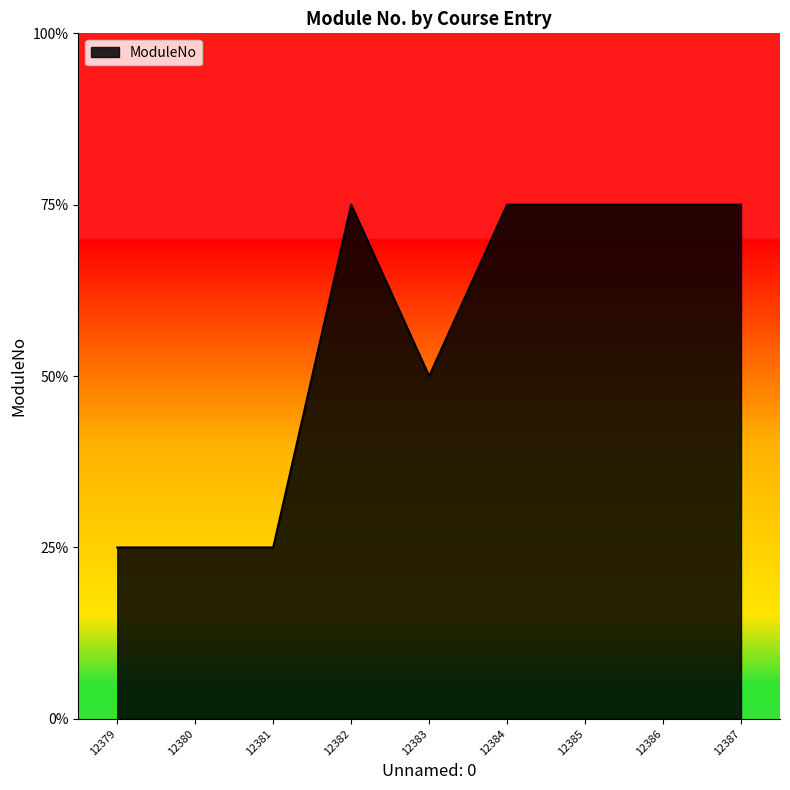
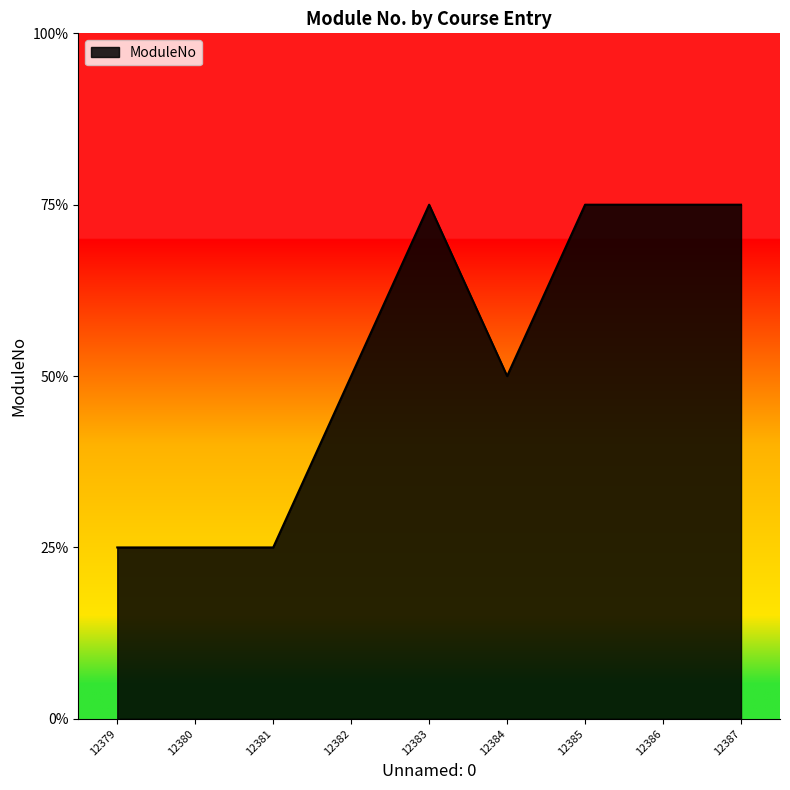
  {
    "12379": "25%",
    "12380": "25%",
    "12381": "25%",
-   "12382": "75%",
-   "12383": "50%",
-   "12384": "75%",
+   "12382": "50%",
+   "12383": "75%",
+   "12384": "50%",
    "12385": "75%",
    "12386": "75%",
    "12387": "75%"
  }
